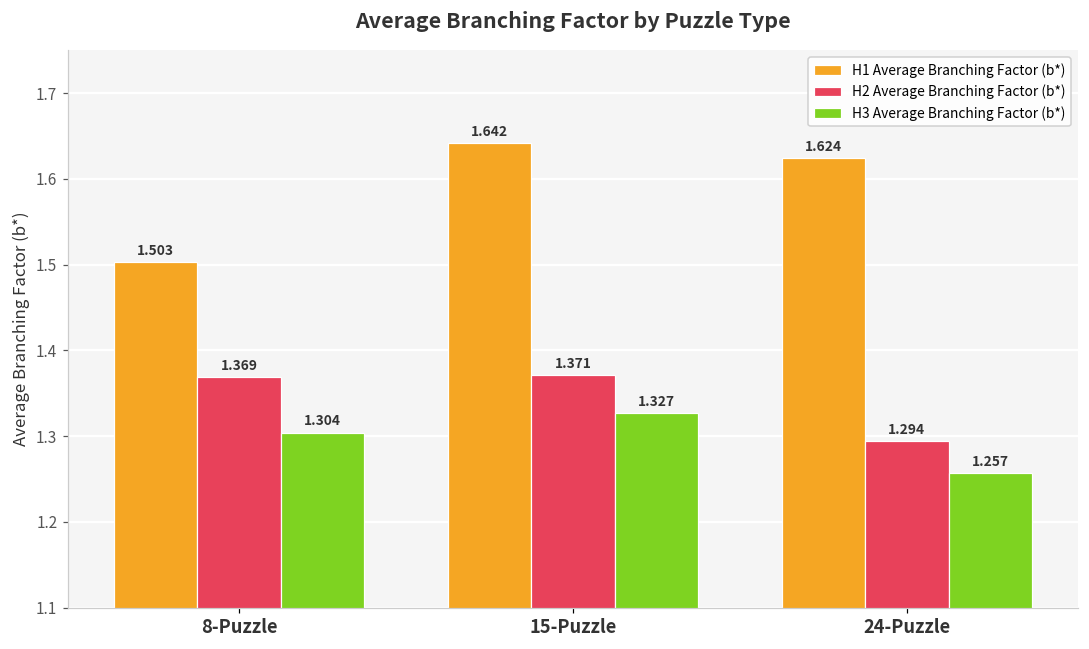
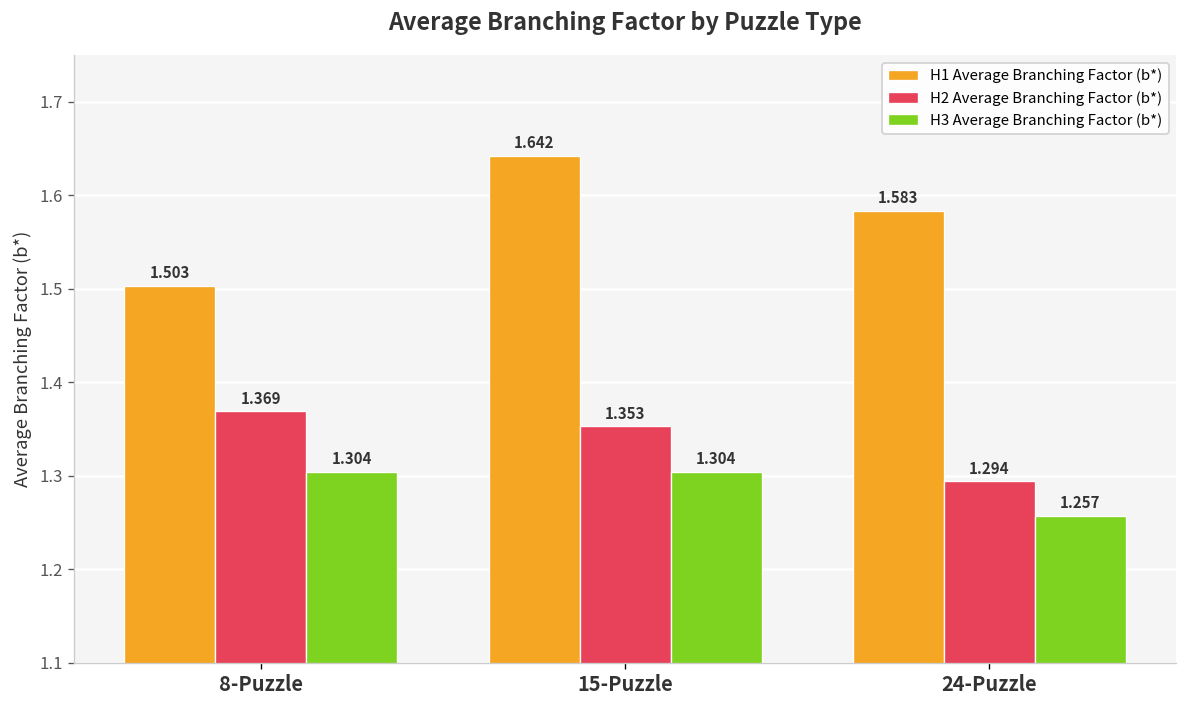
  {
    "H1 Average Branching Factor (b*)": {
      "8-Puzzle": 1.503,
      "15-Puzzle": 1.642,
-     "24-Puzzle": 1.624
+     "24-Puzzle": 1.583
    },
    "H2 Average Branching Factor (b*)": {
      "8-Puzzle": 1.369,
-     "15-Puzzle": 1.371,
+     "15-Puzzle": 1.353,
      "24-Puzzle": 1.294
    },
    "H3 Average Branching Factor (b*)": {
      "8-Puzzle": 1.304,
-     "15-Puzzle": 1.327,
+     "15-Puzzle": 1.304,
      "24-Puzzle": 1.257
    }
  }
